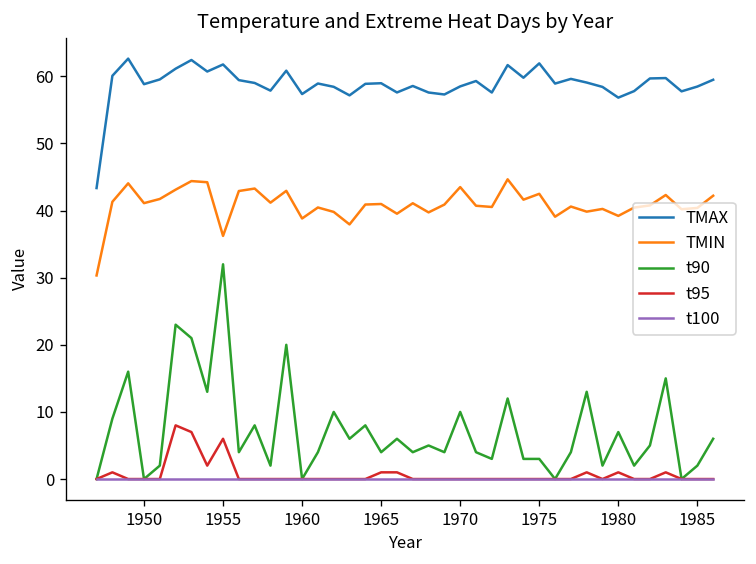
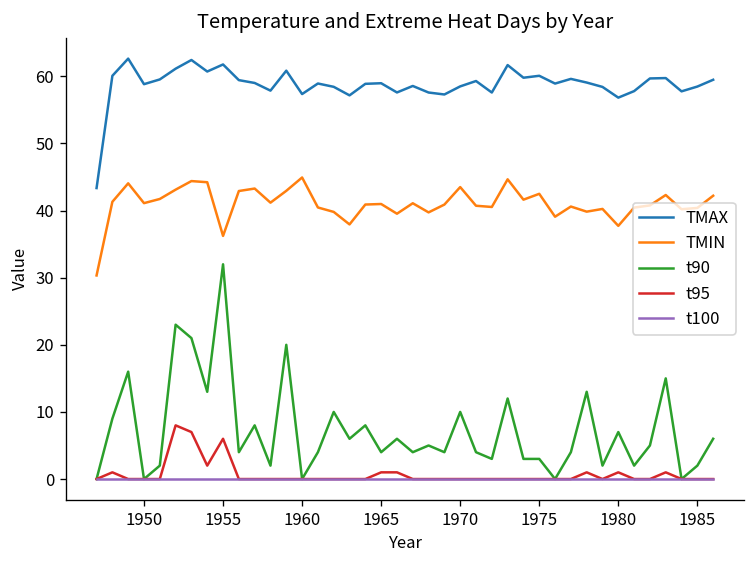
  {
    "TMAX": {
      "1950": 59,
      "1955": 62,
      "1960": 57,
      "1965": 59,
      "1970": 59,
-     "1975": 62,
+     "1975": 60,
      "1980": 57,
      "1985": 58
    },
    "TMIN": {
      "1950": 41,
      "1955": 36,
-     "1960": 39,
+     "1960": 45,
      "1965": 41,
      "1970": 44,
      "1975": 43,
-     "1980": 39,
+     "1980": 38,
      "1985": 40
    },
    "t90": {
      "1955": 32,
      "1965": 4,
      "1970": 10,
      "1975": 3,
      "1980": 7,
      "1985": 2
    },
    "t95": {
      "1955": 6,
      "1965": 1,
      "1980": 1
    },
    "t100": {
      "1955": 0,
      "1965": 0,
      "1980": 0
    }
  }
